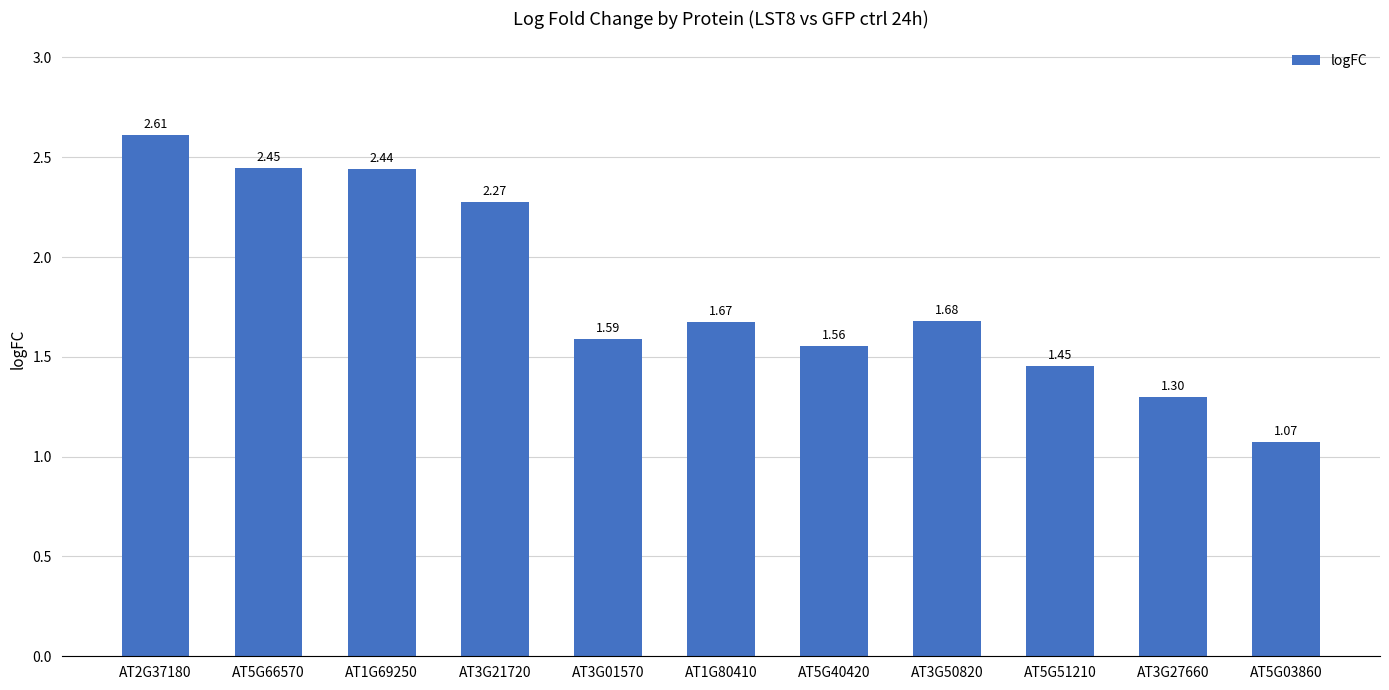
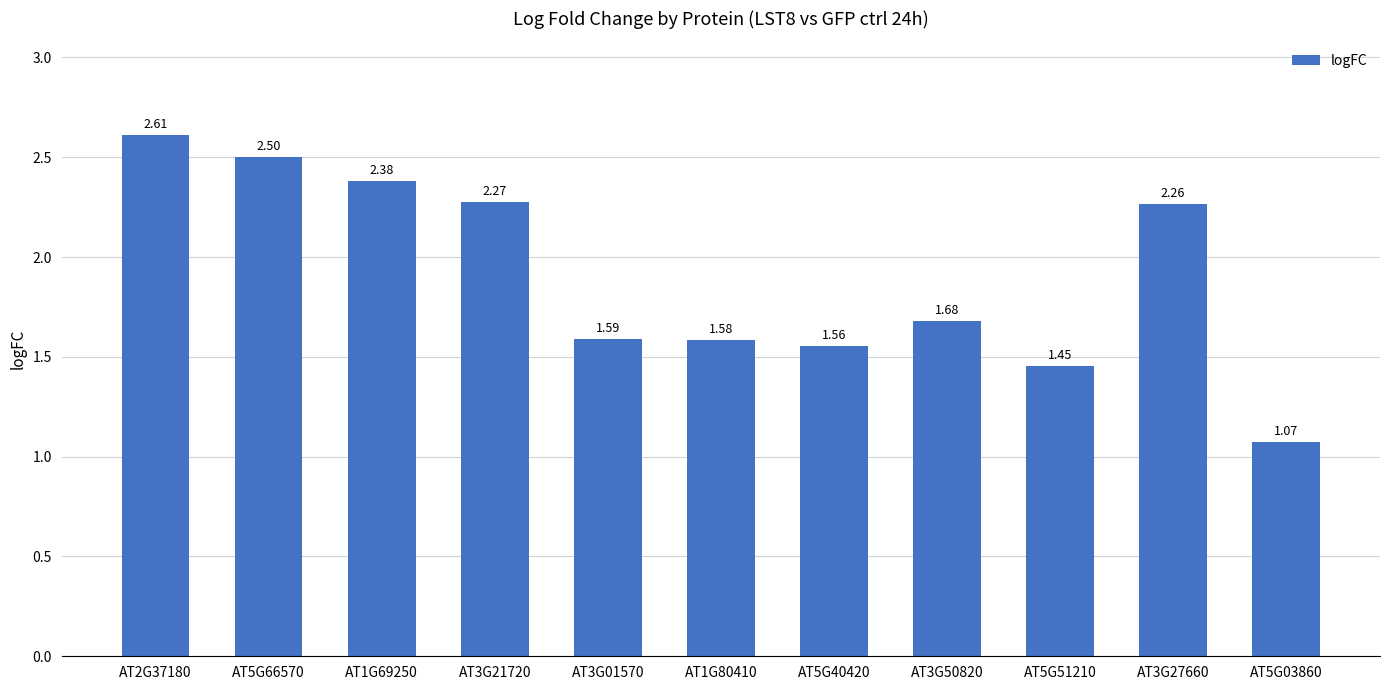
  {
    "AT2G37180": 2.61,
-   "AT5G66570": 2.45,
-   "AT1G69250": 2.44,
+   "AT5G66570": 2.50,
+   "AT1G69250": 2.38,
    "AT3G21720": 2.27,
    "AT3G01570": 1.59,
-   "AT1G80410": 1.67,
+   "AT1G80410": 1.58,
    "AT5G40420": 1.56,
    "AT3G50820": 1.68,
    "AT5G51210": 1.45,
-   "AT3G27660": 1.30,
+   "AT3G27660": 2.26,
    "AT5G03860": 1.07
  }
